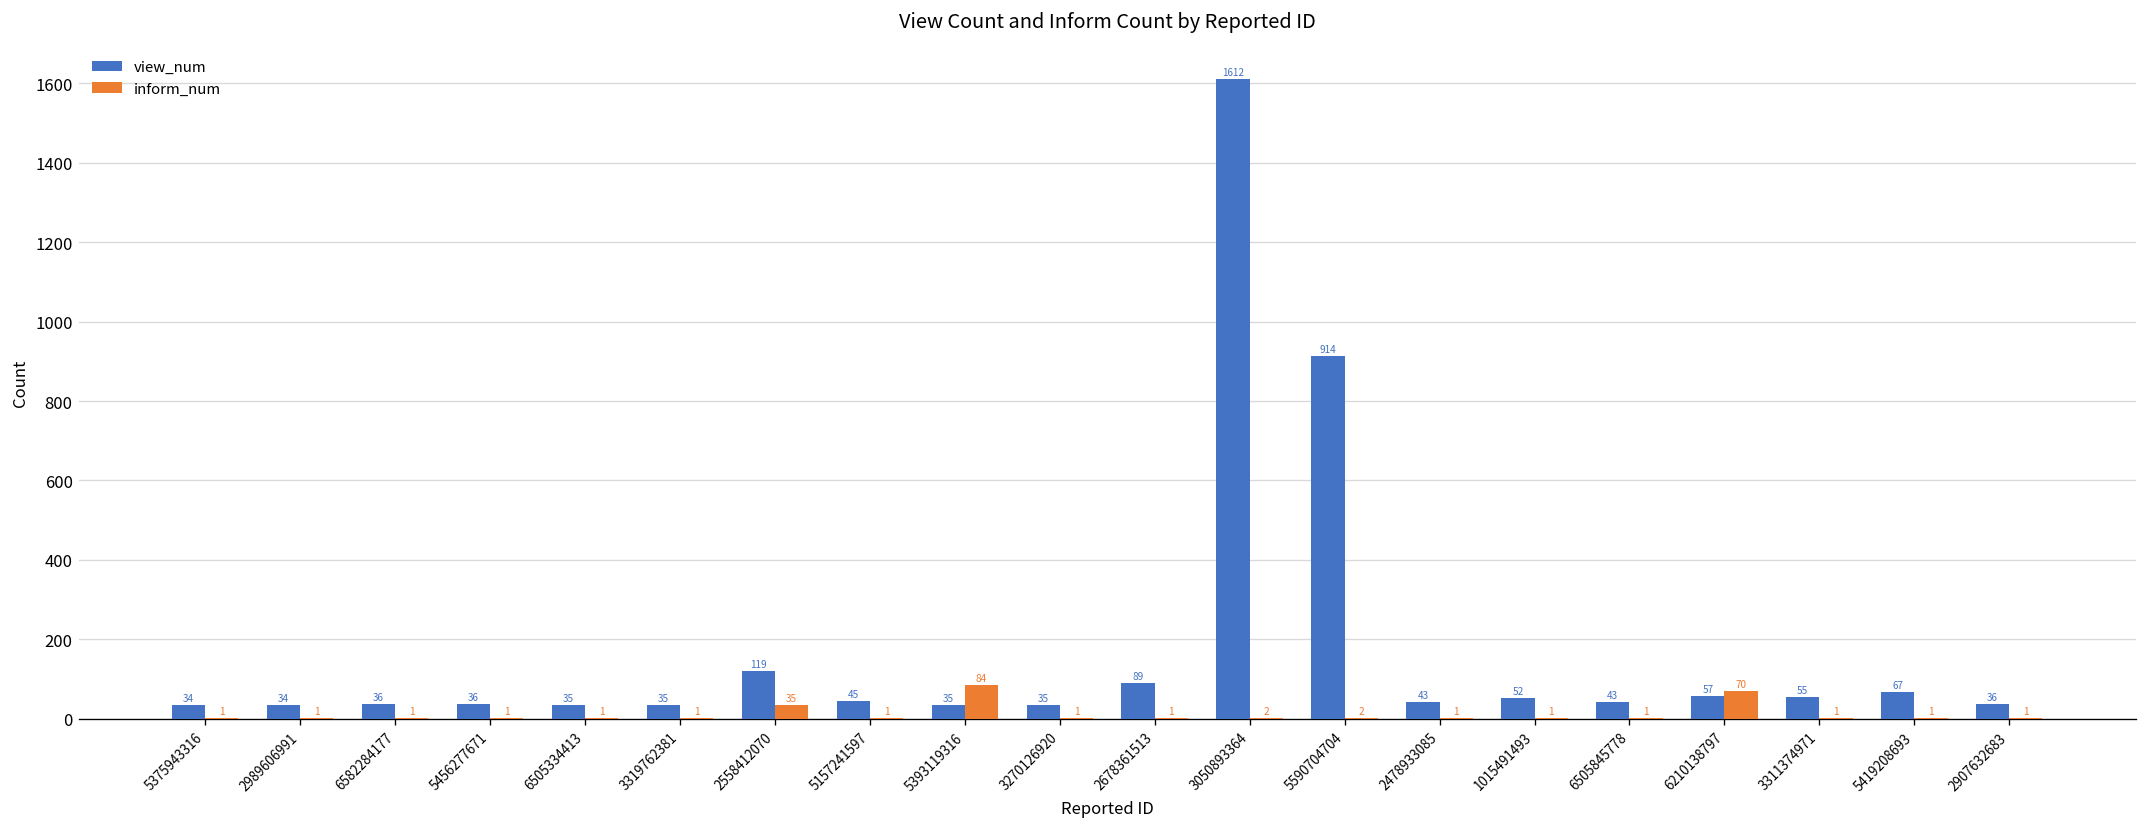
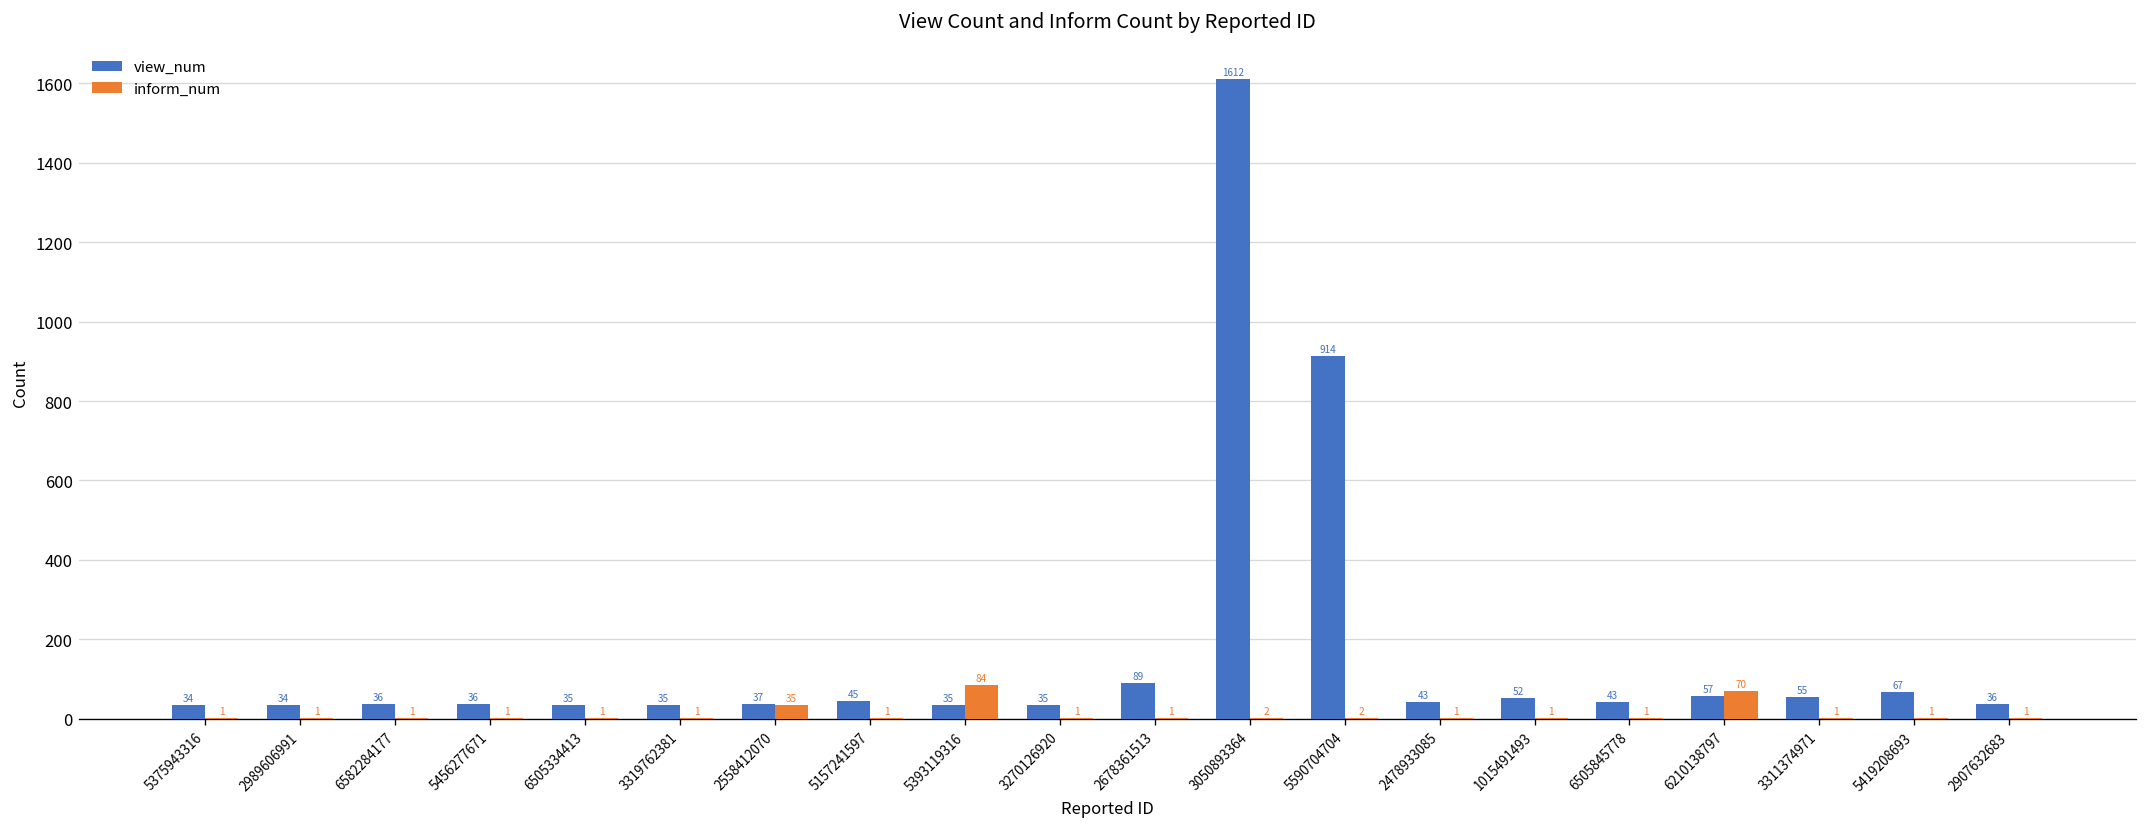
  {
    "view_num": {
      "5375943316": 34,
      "2989606991": 34,
      "6582284177": 36,
      "5456277671": 36,
      "6505334413": 35,
      "3319762381": 35,
-     "2558412070": 119,
+     "2558412070": 37,
      "5157241597": 45,
      "5393119316": 35,
      "3270126920": 35,
      "2678361513": 89,
      "3050893364": 1612,
      "5590704704": 914,
      "2478933085": 43,
      "1015491493": 52,
      "6505845778": 43,
      "6210138797": 57,
      "3311374971": 55,
      "5419208693": 67,
      "2907632683": 36
    },
    "inform_num": {
      "5375943316": 1,
      "2989606991": 1,
      "6582284177": 1,
      "5456277671": 1,
      "6505334413": 1,
      "3319762381": 1,
      "2558412070": 35,
      "5157241597": 1,
      "5393119316": 84,
      "3270126920": 1,
      "2678361513": 1,
      "3050893364": 2,
      "5590704704": 2,
      "2478933085": 1,
      "1015491493": 1,
      "6505845778": 1,
      "6210138797": 70,
      "3311374971": 1,
      "5419208693": 1,
      "2907632683": 1
    }
  }
